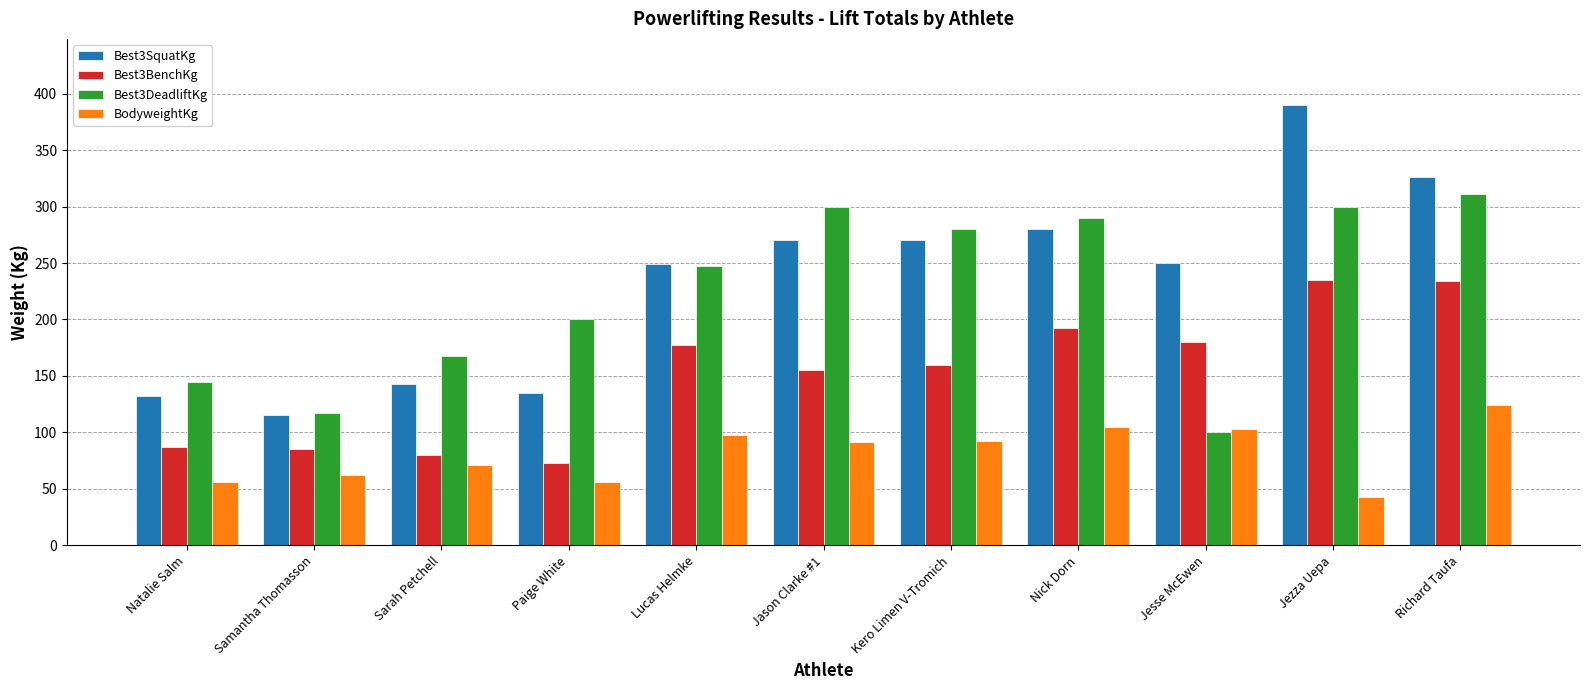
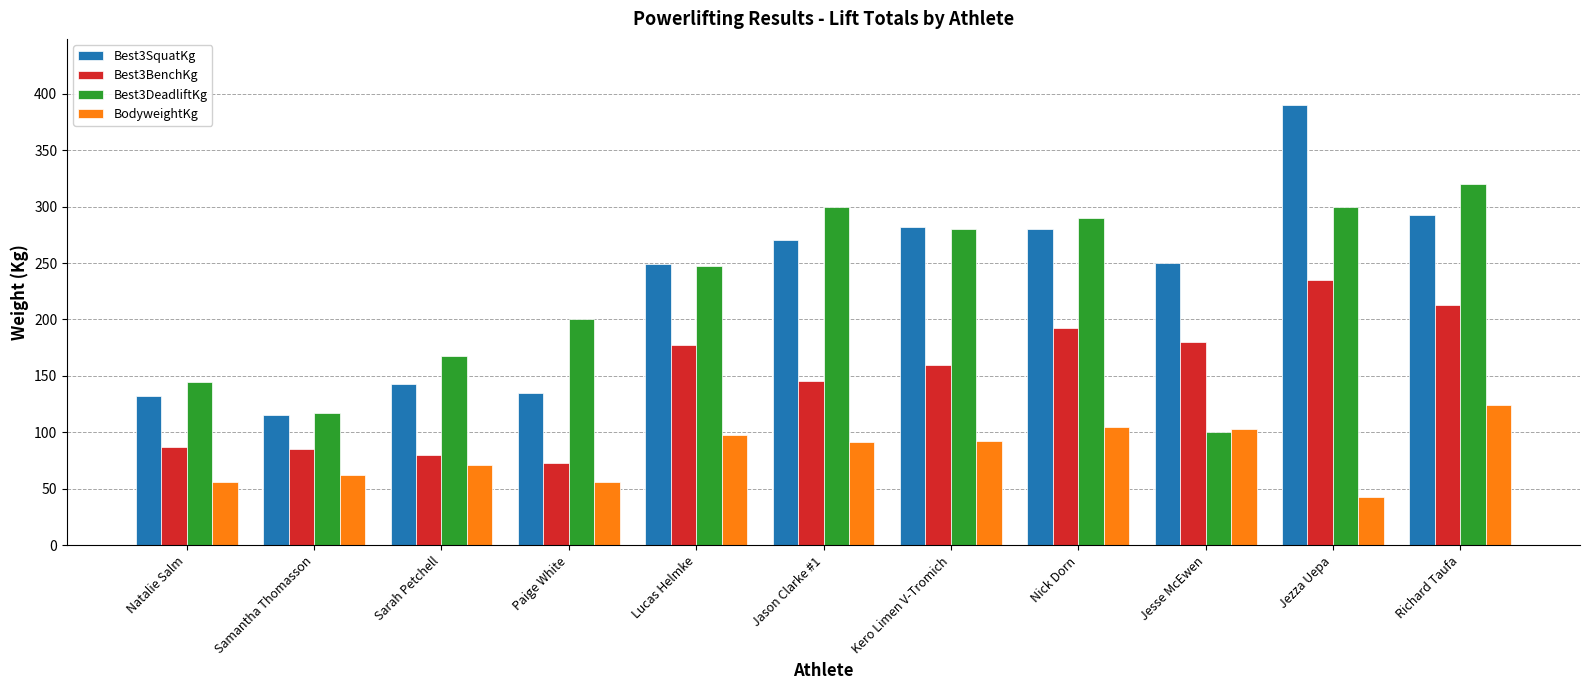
  {
    "Best3SquatKg": {
      "Natalie Salm": 133,
      "Samantha Thomasson": 115,
      "Sarah Petchell": 143,
      "Paige White": 135,
      "Lucas Helmke": 249,
      "Jason Clarke #1": 270,
-     "Kero Limen V-Tromich": 270,
+     "Kero Limen V-Tromich": 282,
      "Nick Dorn": 280,
      "Jesse McEwen": 250,
      "Jezza Uepa": 390,
-     "Richard Taufa": 326
+     "Richard Taufa": 293
    },
    "Best3BenchKg": {
      "Natalie Salm": 88,
      "Samantha Thomasson": 85,
      "Sarah Petchell": 80,
      "Paige White": 73,
      "Lucas Helmke": 178,
-     "Jason Clarke #1": 155,
+     "Jason Clarke #1": 145,
      "Kero Limen V-Tromich": 160,
      "Nick Dorn": 193,
      "Jesse McEwen": 180,
      "Jezza Uepa": 235,
-     "Richard Taufa": 234
+     "Richard Taufa": 213
    },
    "Best3DeadliftKg": {
      "Natalie Salm": 145,
      "Samantha Thomasson": 117,
      "Sarah Petchell": 168,
      "Paige White": 200,
      "Lucas Helmke": 248,
      "Jason Clarke #1": 300,
      "Kero Limen V-Tromich": 280,
      "Nick Dorn": 290,
      "Jesse McEwen": 100,
      "Jezza Uepa": 300,
-     "Richard Taufa": 312
+     "Richard Taufa": 320
    },
    "BodyweightKg": {
      "Natalie Salm": 56,
      "Samantha Thomasson": 62,
      "Sarah Petchell": 71,
      "Paige White": 56,
      "Lucas Helmke": 98,
      "Jason Clarke #1": 91,
      "Kero Limen V-Tromich": 93,
      "Nick Dorn": 105,
      "Jesse McEwen": 103,
      "Jezza Uepa": 43,
      "Richard Taufa": 124
    }
  }
